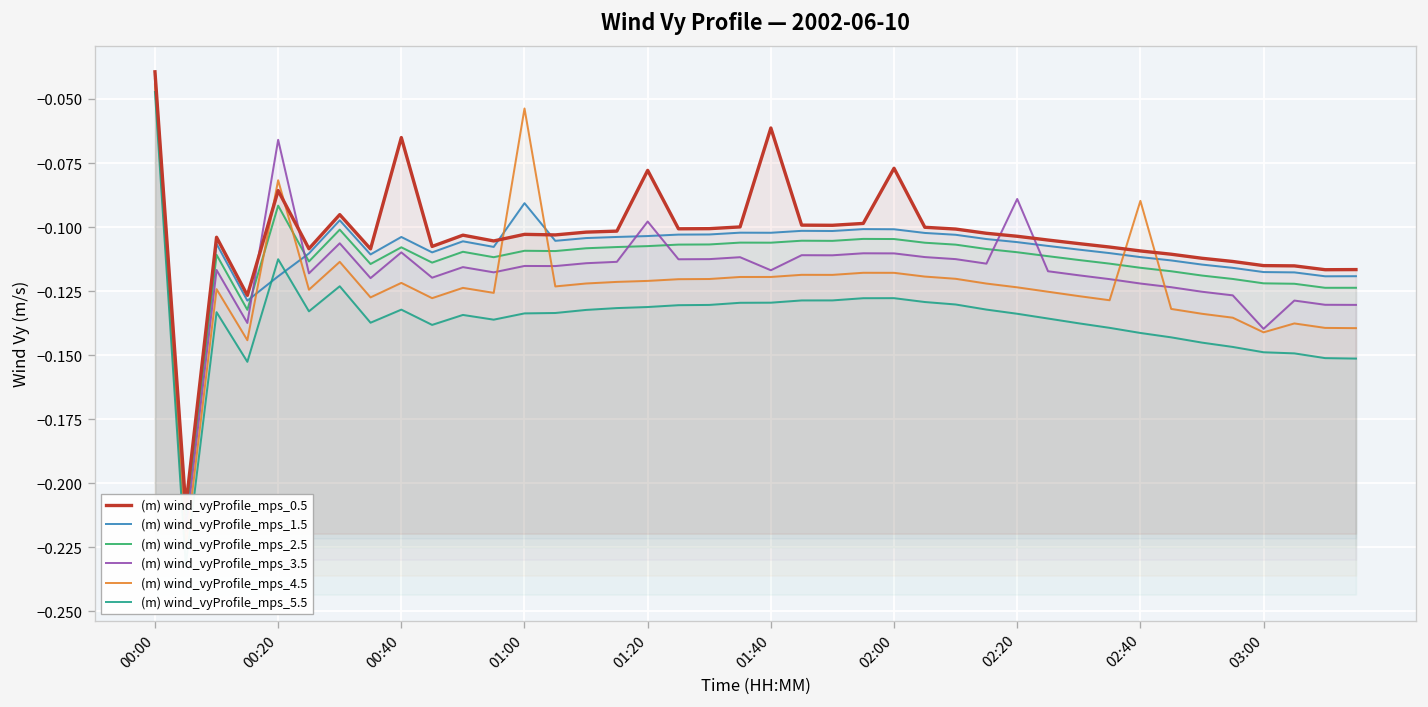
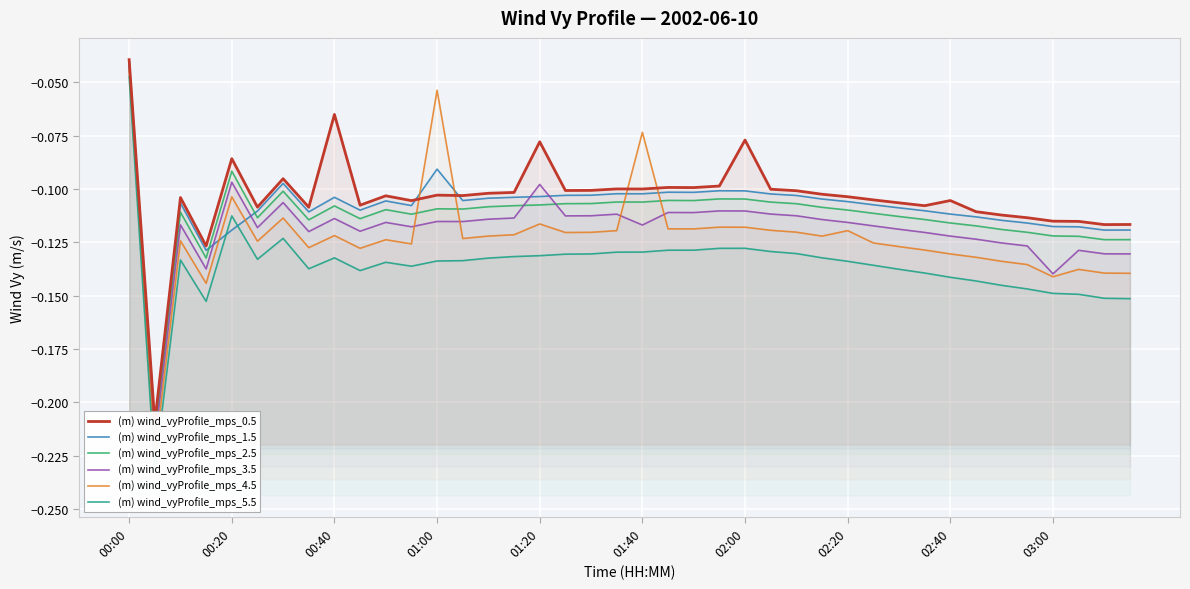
  {
    "(m) wind_vyProfile_mps_0.5": {
      "00:20": -0.086,
      "00:40": -0.065,
      "01:00": -0.103,
      "01:20": -0.078,
-     "01:40": -0.061,
+     "01:40": -0.100,
      "02:00": -0.077,
      "02:20": -0.104,
-     "02:40": -0.109,
+     "02:40": -0.105,
      "03:00": -0.115
    },
    "(m) wind_vyProfile_mps_1.5": {
      "00:20": -0.119,
      "00:40": -0.104,
      "01:00": -0.091,
      "01:20": -0.104,
      "01:40": -0.102,
      "02:00": -0.101,
      "02:20": -0.106,
      "02:40": -0.112,
      "03:00": -0.118
    },
    "(m) wind_vyProfile_mps_3.5": {
      "00:00": -0.042,
-     "00:20": -0.066,
-     "00:40": -0.110,
+     "00:20": -0.097,
+     "00:40": -0.114,
      "01:00": -0.115,
      "01:20": -0.098,
      "01:40": -0.117,
      "02:00": -0.110,
-     "02:20": -0.089,
+     "02:20": -0.116,
      "02:40": -0.122,
      "03:00": -0.140
    },
    "(m) wind_vyProfile_mps_4.5": {
      "00:00": -0.044,
-     "00:20": -0.082,
+     "00:20": -0.104,
      "00:40": -0.122,
      "01:00": -0.054,
-     "01:20": -0.121,
-     "01:40": -0.119,
+     "01:20": -0.116,
+     "01:40": -0.073,
      "02:00": -0.118,
-     "02:20": -0.124,
-     "02:40": -0.090,
+     "02:20": -0.119,
+     "02:40": -0.130,
      "03:00": -0.141
    }
  }
